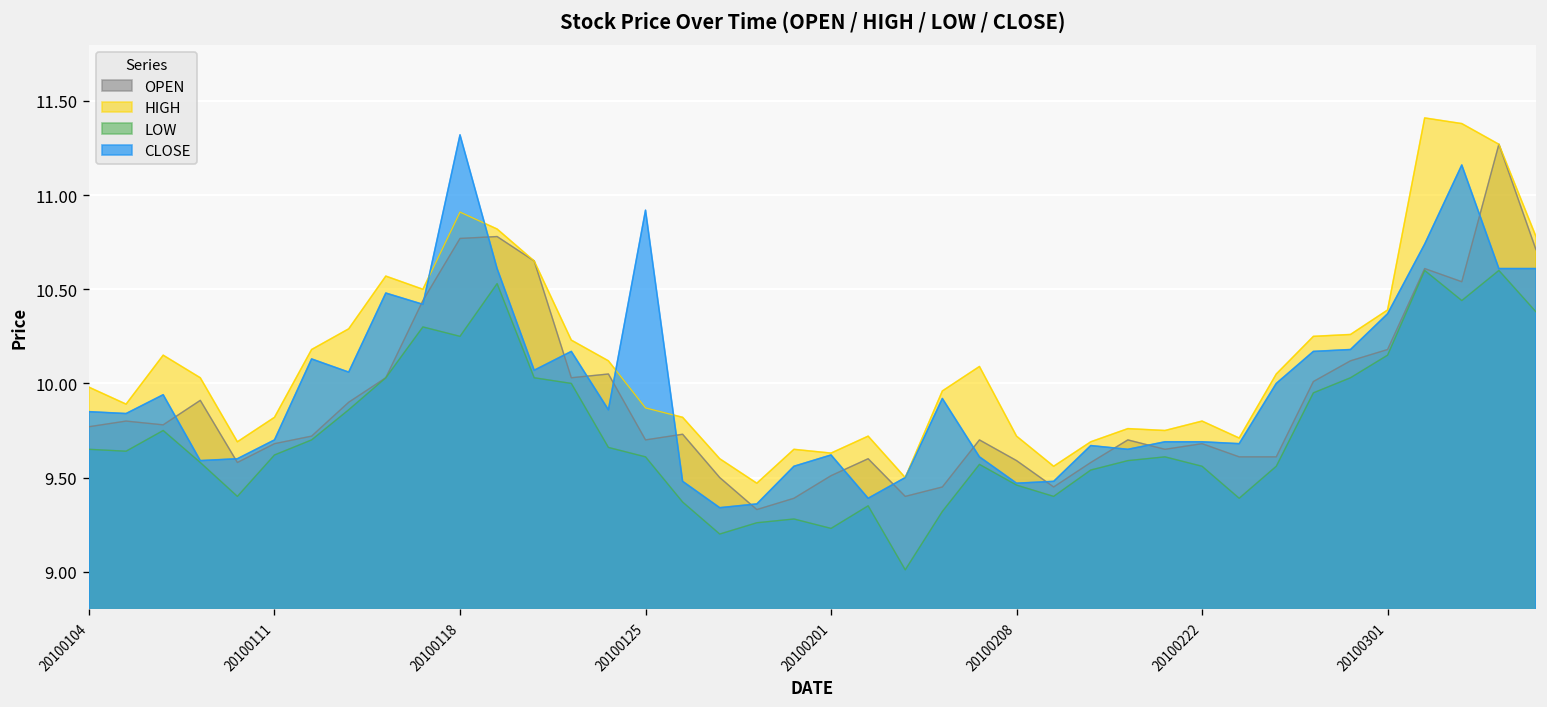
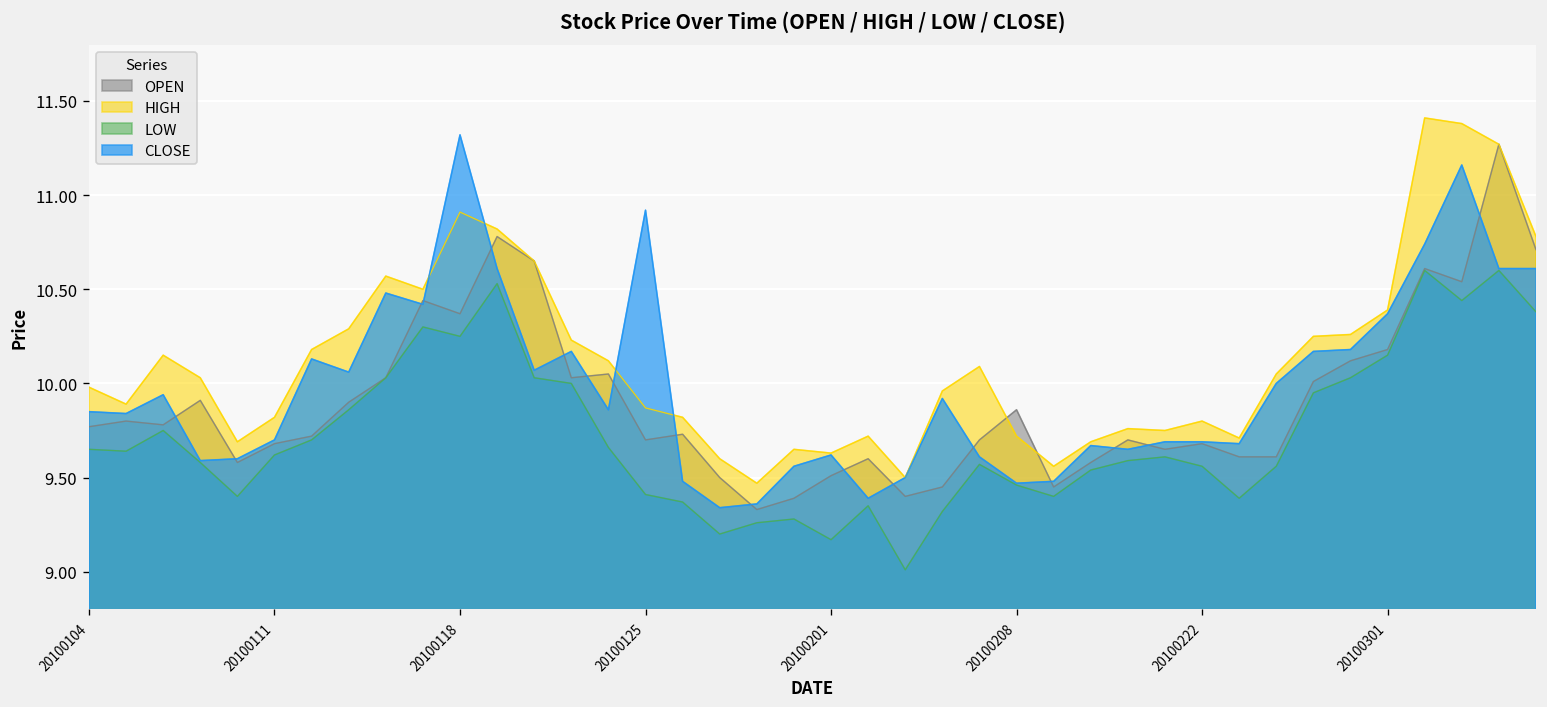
  {
    "OPEN": {
      "20100104": 9.77,
      "20100111": 9.68,
-     "20100118": 10.77,
+     "20100118": 10.37,
      "20100125": 9.70,
      "20100201": 9.51,
-     "20100208": 9.59,
+     "20100208": 9.86,
      "20100301": 10.18
    },
    "HIGH": {
      "20100104": 9.98,
      "20100111": 9.82,
      "20100118": 10.91,
      "20100125": 9.87,
      "20100208": 9.72,
      "20100222": 9.80,
      "20100301": 10.39
    },
    "LOW": {
      "20100104": 9.65,
      "20100111": 9.62,
      "20100118": 10.25,
-     "20100125": 9.61,
-     "20100201": 9.23,
+     "20100125": 9.41,
+     "20100201": 9.17,
      "20100222": 9.56,
      "20100301": 10.15
    },
    "CLOSE": {
      "20100104": 9.85,
      "20100111": 9.70,
      "20100118": 11.32,
      "20100125": 10.92,
      "20100301": 10.37
    }
  }
